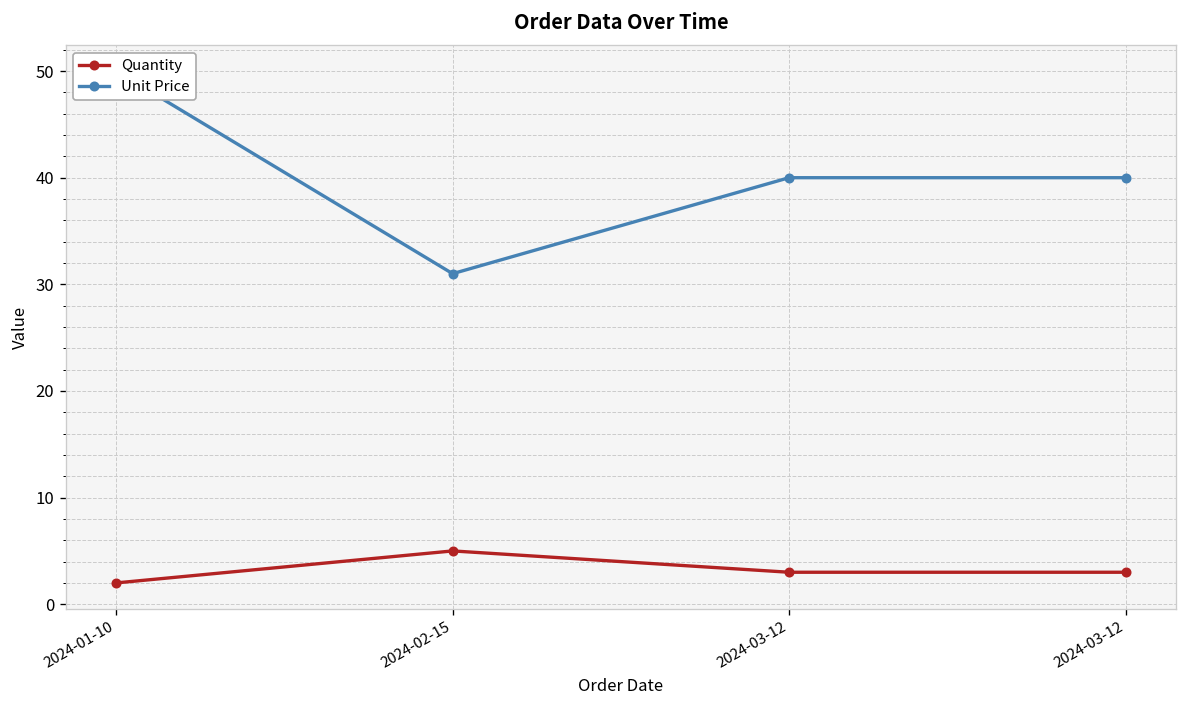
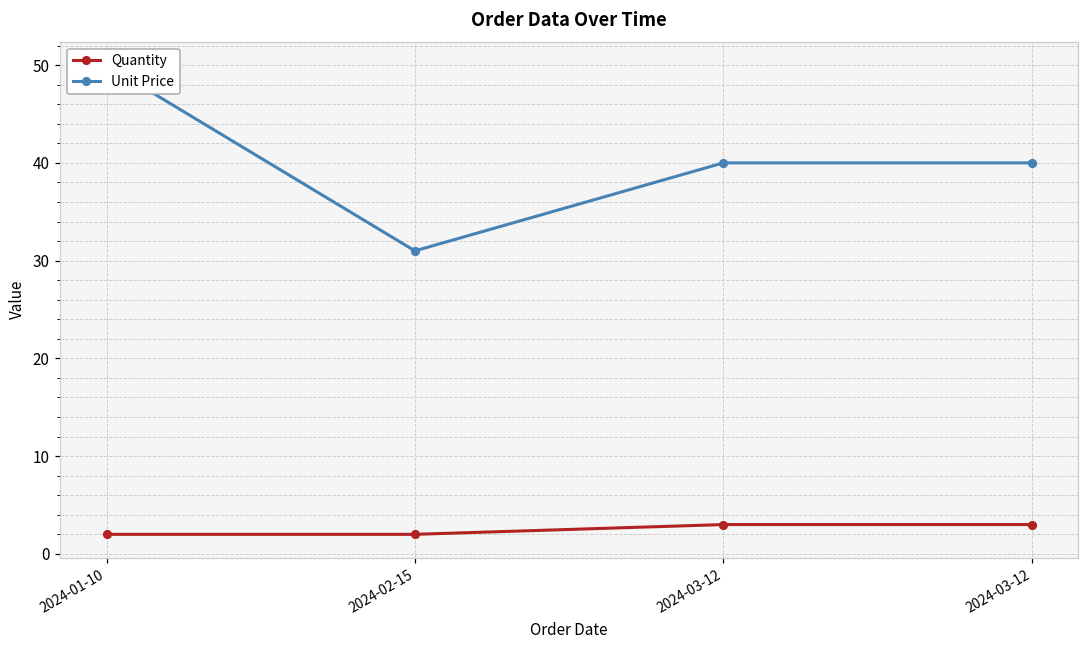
  {
    "Quantity": {
      "2024-01-10": 2,
-     "2024-02-15": 5
+     "2024-02-15": 2
    },
    "Unit Price": {
      "2024-02-15": 31
    }
  }
